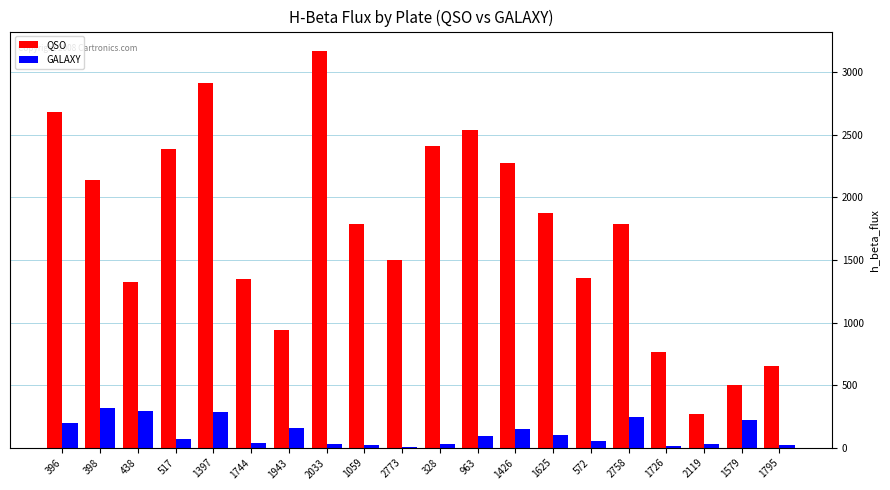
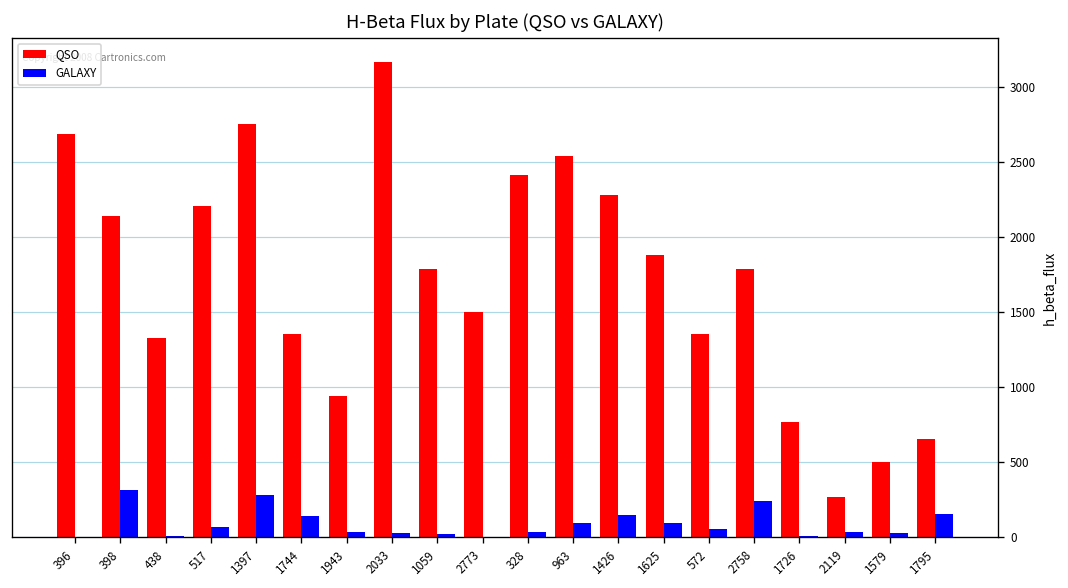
  {
    "QSO": {
      "396": 2680,
      "398": 2140,
      "438": 1330,
-     "517": 2390,
-     "1397": 2910,
+     "517": 2200,
+     "1397": 2750,
      "1744": 1350,
      "1943": 940,
      "2033": 3170,
      "1059": 1790,
      "2773": 1500,
      "328": 2410,
      "963": 2540,
      "1426": 2280,
      "1625": 1880,
      "572": 1350,
      "2758": 1790,
      "1726": 770,
      "2119": 270,
      "1579": 500,
      "1795": 660
    },
    "GALAXY": {
-     "396": 200,
+     "396": 0,
      "398": 320,
-     "438": 290,
+     "438": 10,
      "517": 70,
      "1397": 280,
-     "1744": 40,
-     "1943": 150,
+     "1744": 140,
+     "1943": 30,
      "2033": 30,
      "1059": 20,
      "328": 30,
      "963": 90,
      "1426": 150,
      "1625": 100,
      "572": 50,
      "2758": 240,
      "2119": 30,
-     "1579": 220,
-     "1795": 20
+     "1579": 30,
+     "1795": 150
    }
  }
